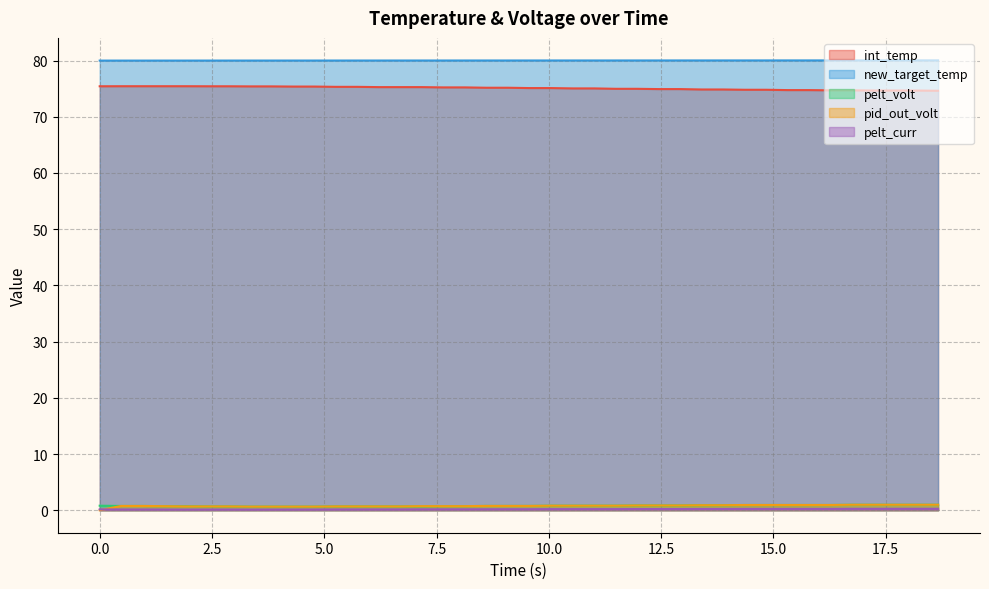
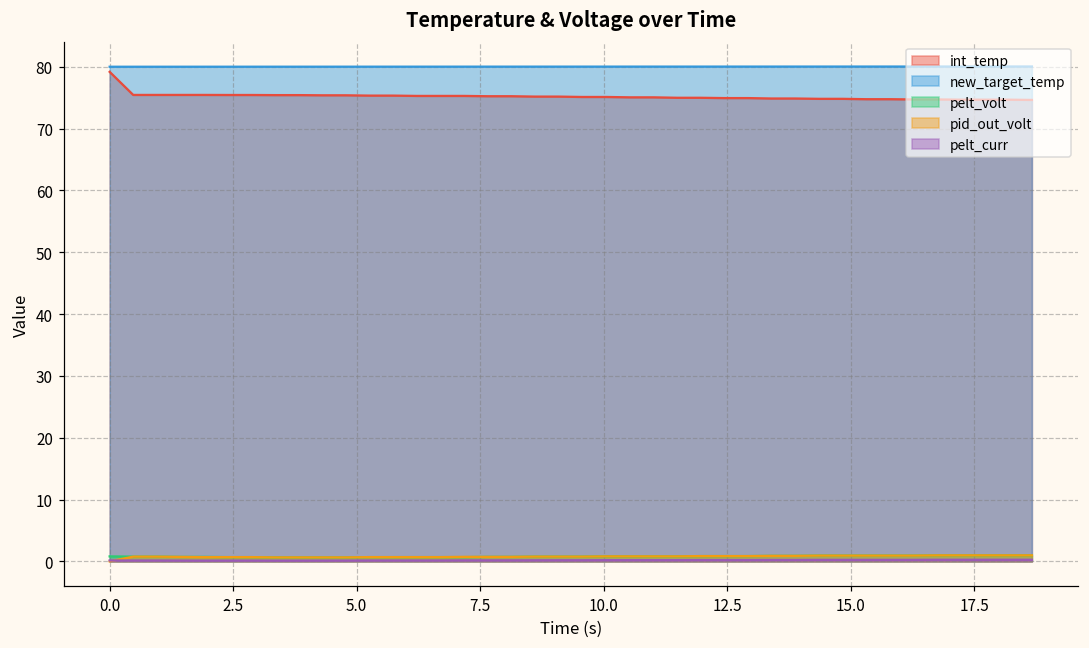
  {
    "int_temp": {
-     "0.0": 75
+     "0.0": 79
    },
    "new_target_temp": {
      "0.0": 80
    },
    "pelt_volt": {
      "0.0": 1
    }
  }
